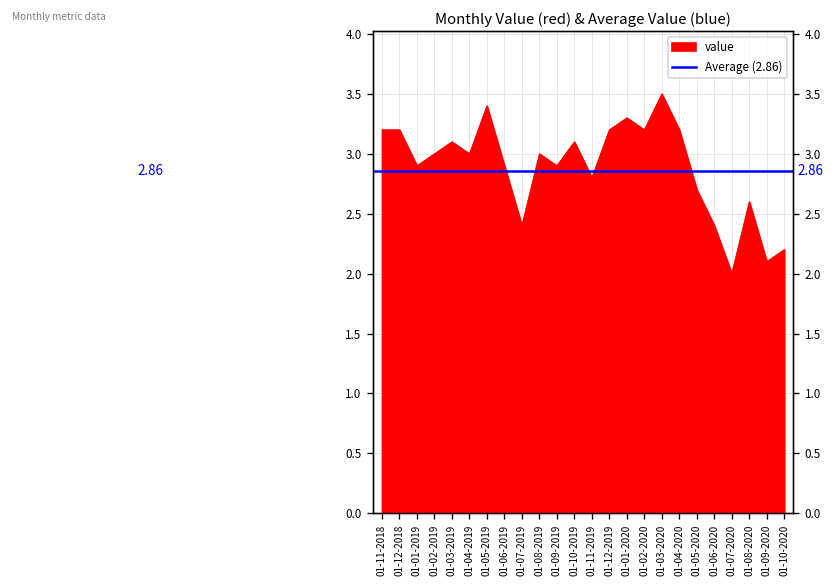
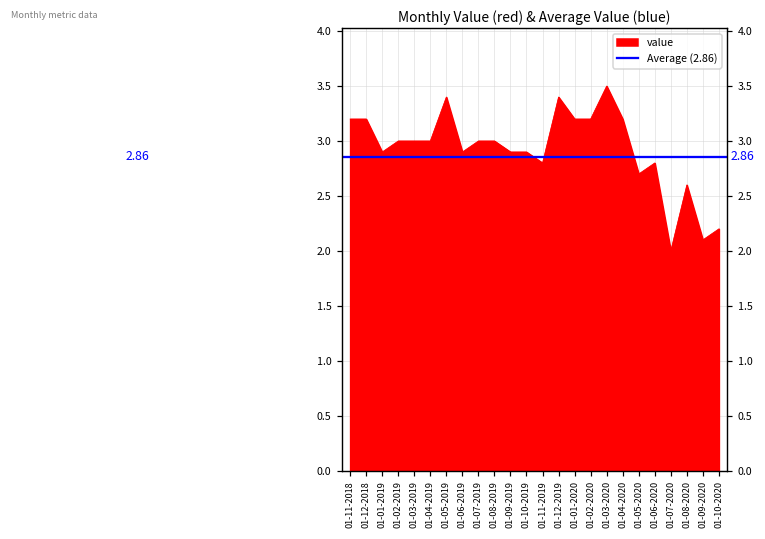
  {
    "01-11-2018": 3.2,
    "01-12-2018": 3.2,
    "01-01-2019": 2.9,
    "01-02-2019": 3.0,
-   "01-03-2019": 3.1,
+   "01-03-2019": 3.0,
    "01-04-2019": 3.0,
    "01-05-2019": 3.4,
    "01-06-2019": 2.9,
-   "01-07-2019": 2.4,
+   "01-07-2019": 3.0,
    "01-08-2019": 3.0,
    "01-09-2019": 2.9,
-   "01-10-2019": 3.1,
+   "01-10-2019": 2.9,
    "01-11-2019": 2.8,
-   "01-12-2019": 3.2,
-   "01-01-2020": 3.3,
+   "01-12-2019": 3.4,
+   "01-01-2020": 3.2,
    "01-02-2020": 3.2,
    "01-03-2020": 3.5,
    "01-04-2020": 3.2,
    "01-05-2020": 2.7,
-   "01-06-2020": 2.4,
+   "01-06-2020": 2.8,
    "01-07-2020": 2.0,
    "01-08-2020": 2.6,
    "01-09-2020": 2.1,
    "01-10-2020": 2.2
  }
